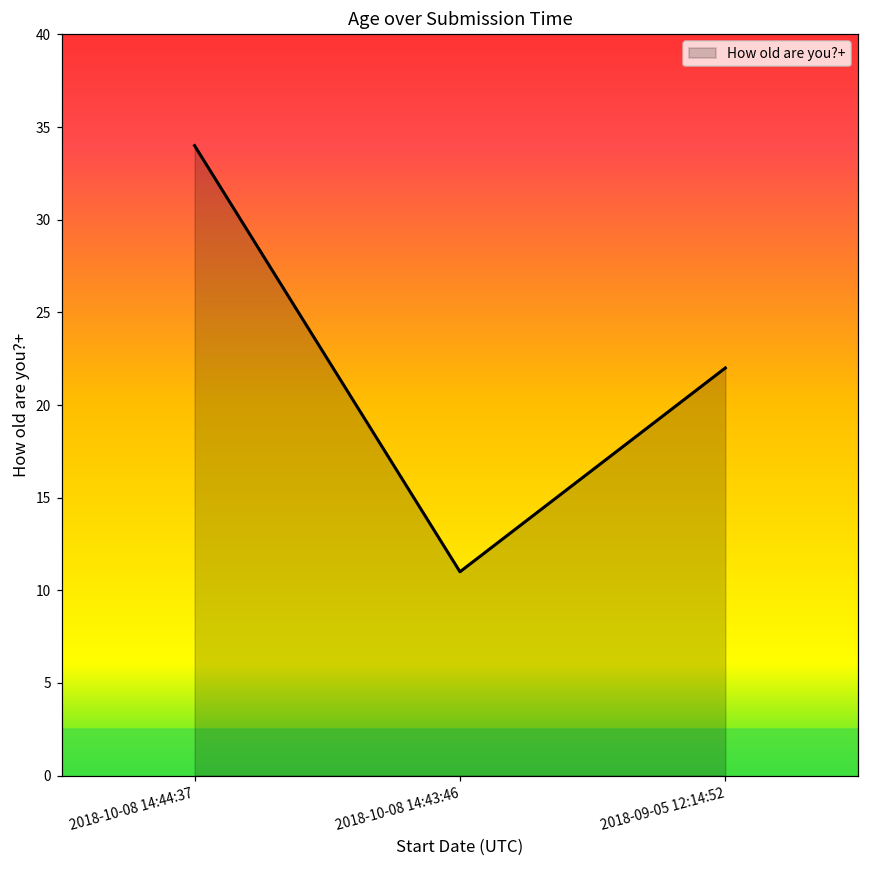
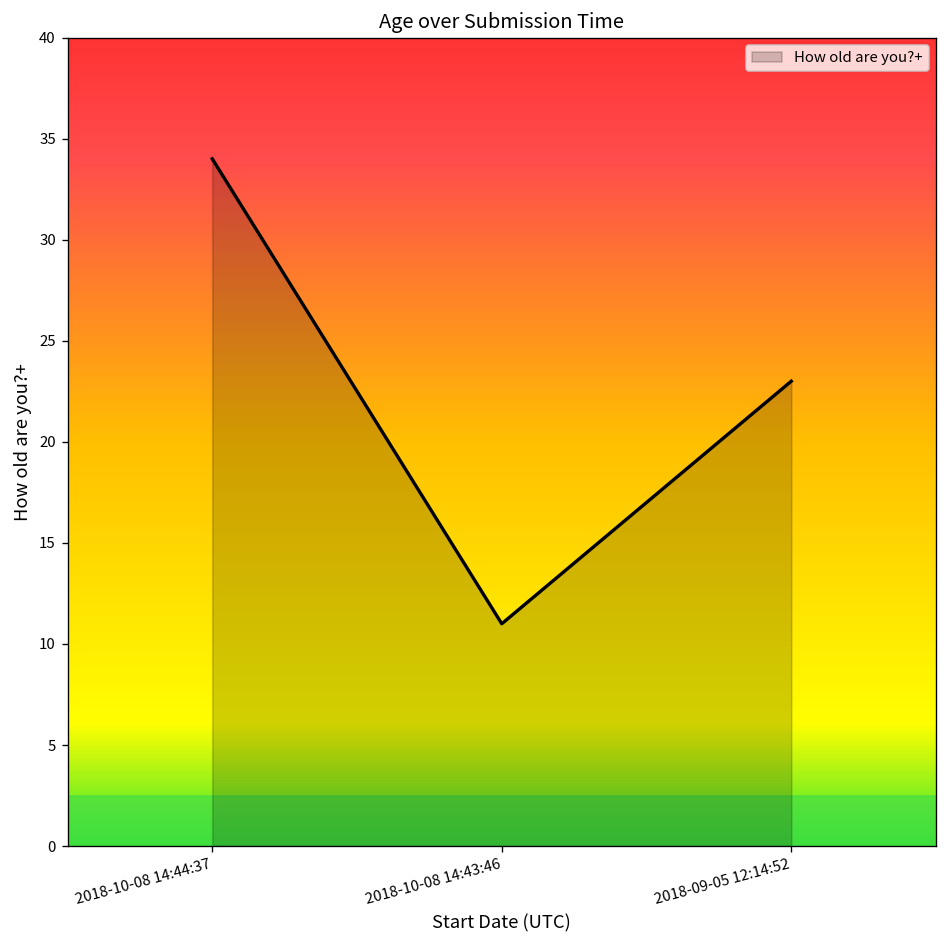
  {
    "How old are you?+": {
      "2018-10-08 14:44:37": 34,
      "2018-10-08 14:43:46": 11,
-     "2018-09-05 12:14:52": 22
+     "2018-09-05 12:14:52": 23
    }
  }
